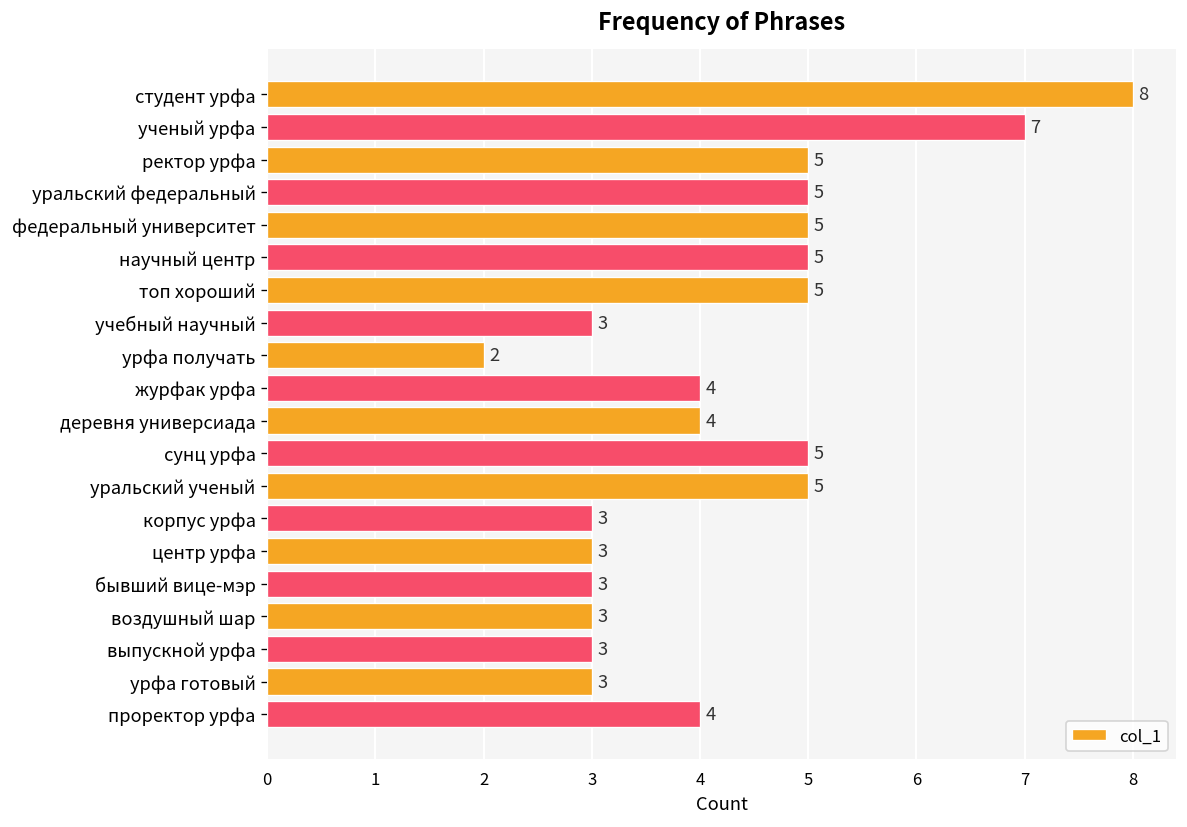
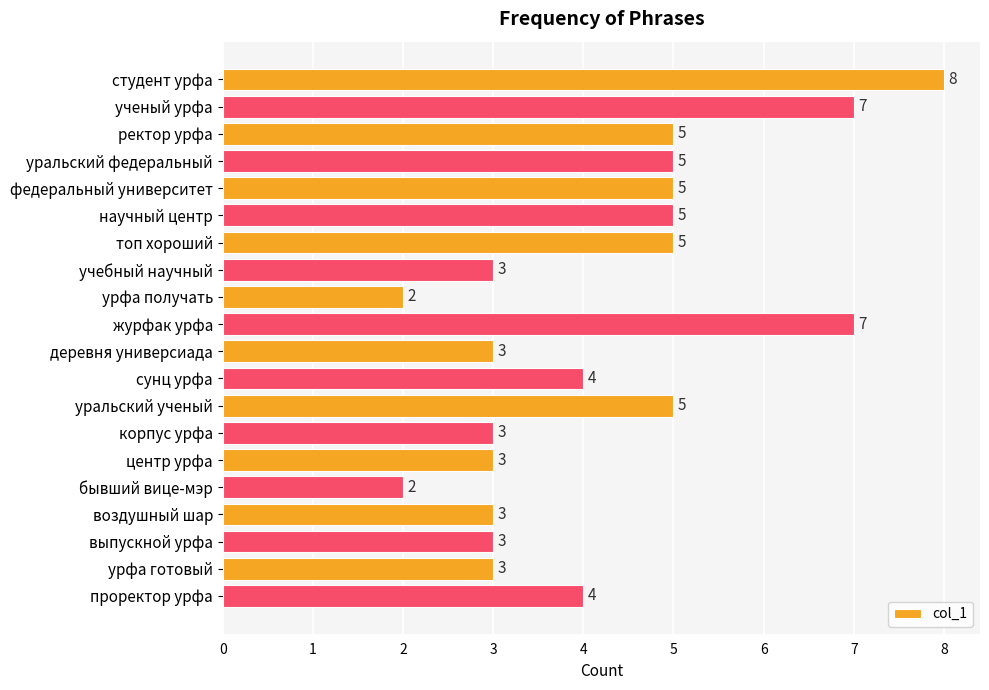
  {
    "студент урфа": 8,
    "ученый урфа": 7,
    "ректор урфа": 5,
    "уральский федеральный": 5,
    "федеральный университет": 5,
    "научный центр": 5,
    "топ хороший": 5,
    "учебный научный": 3,
    "урфа получать": 2,
-   "журфак урфа": 4,
-   "деревня универсиада": 4,
-   "сунц урфа": 5,
+   "журфак урфа": 7,
+   "деревня универсиада": 3,
+   "сунц урфа": 4,
    "уральский ученый": 5,
    "корпус урфа": 3,
    "центр урфа": 3,
-   "бывший вице-мэр": 3,
+   "бывший вице-мэр": 2,
    "воздушный шар": 3,
    "выпускной урфа": 3,
    "урфа готовый": 3,
    "проректор урфа": 4
  }
